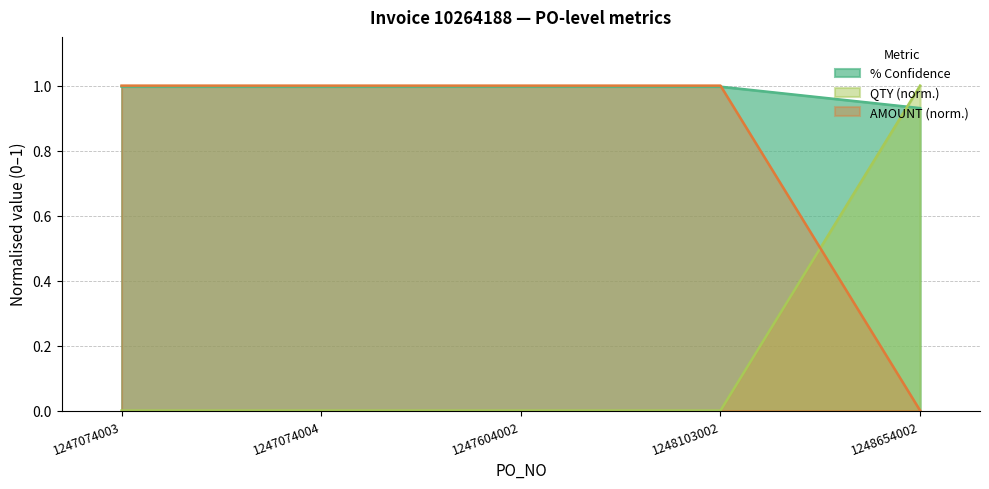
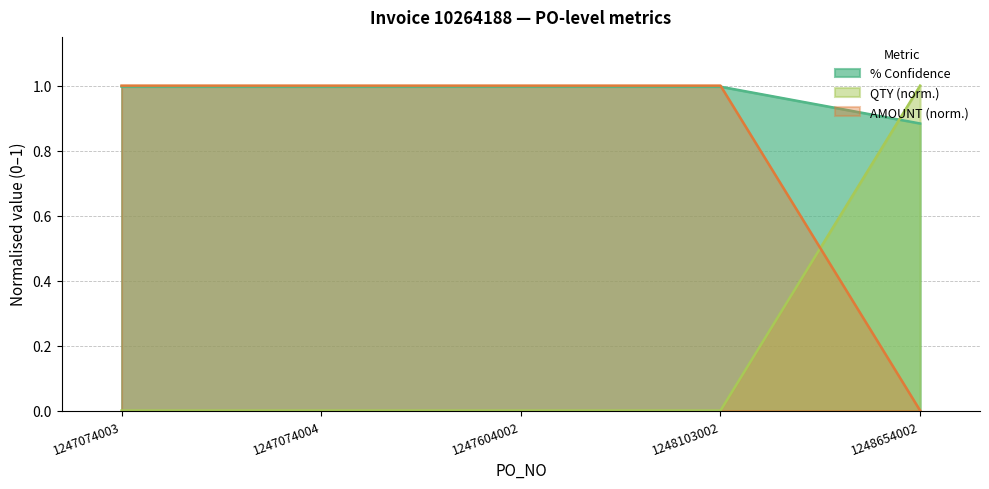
  {
    "% Confidence": {
-     "1248654002": 0.93
+     "1248654002": 0.88
    },
    "QTY (norm.)": {
      "1247074003": 0.00,
      "1247074004": 0.00,
      "1247604002": 0.00,
      "1248103002": 0.00,
      "1248654002": 1.00
    },
    "AMOUNT (norm.)": {
      "1248654002": 0.00
    }
  }
